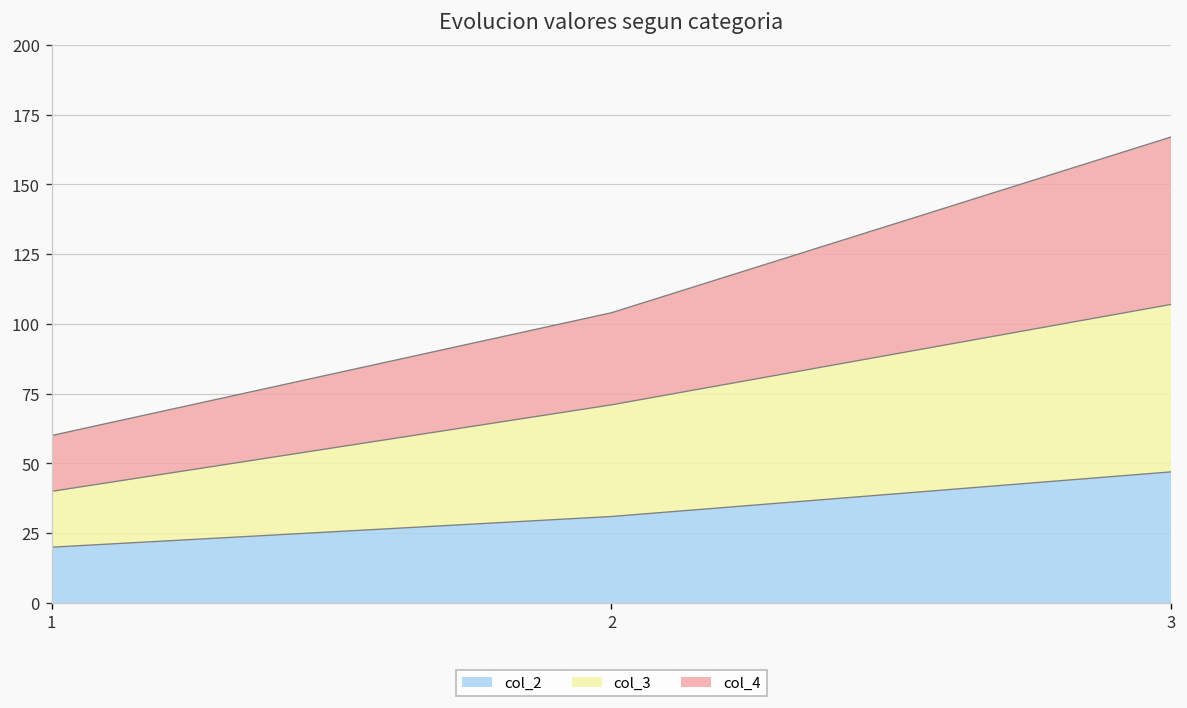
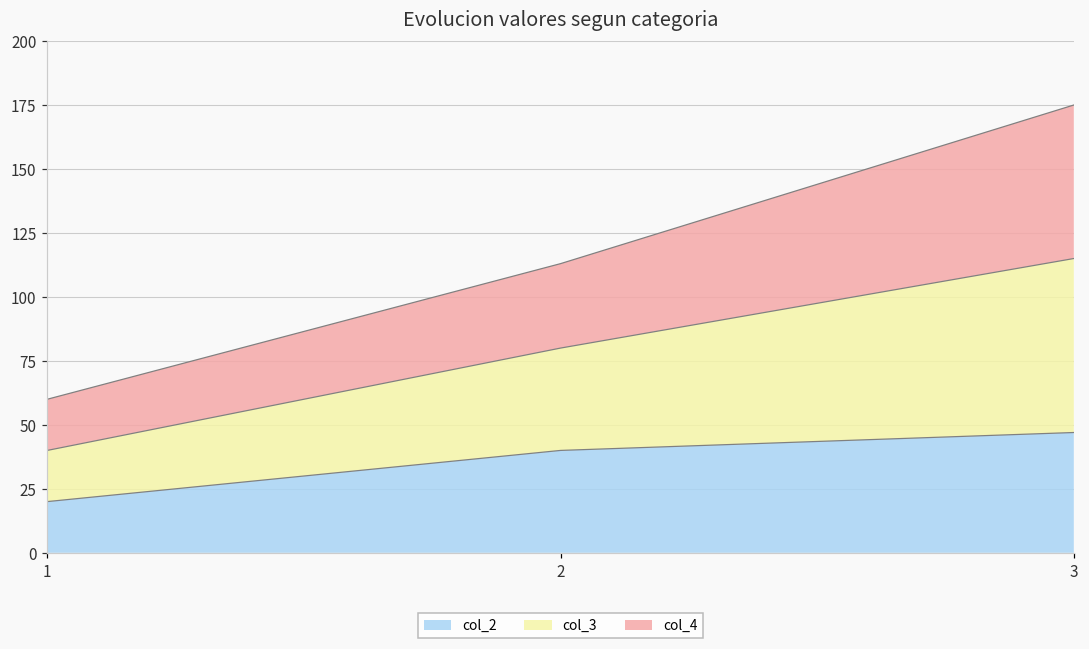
  {
    "col_2": {
      "1": 20,
-     "2": 31,
+     "2": 40,
      "3": 47
    },
    "col_3": {
      "1": 20,
      "2": 40,
-     "3": 60
+     "3": 68
    },
    "col_4": {
      "1": 20,
      "2": 33,
      "3": 60
    }
  }
